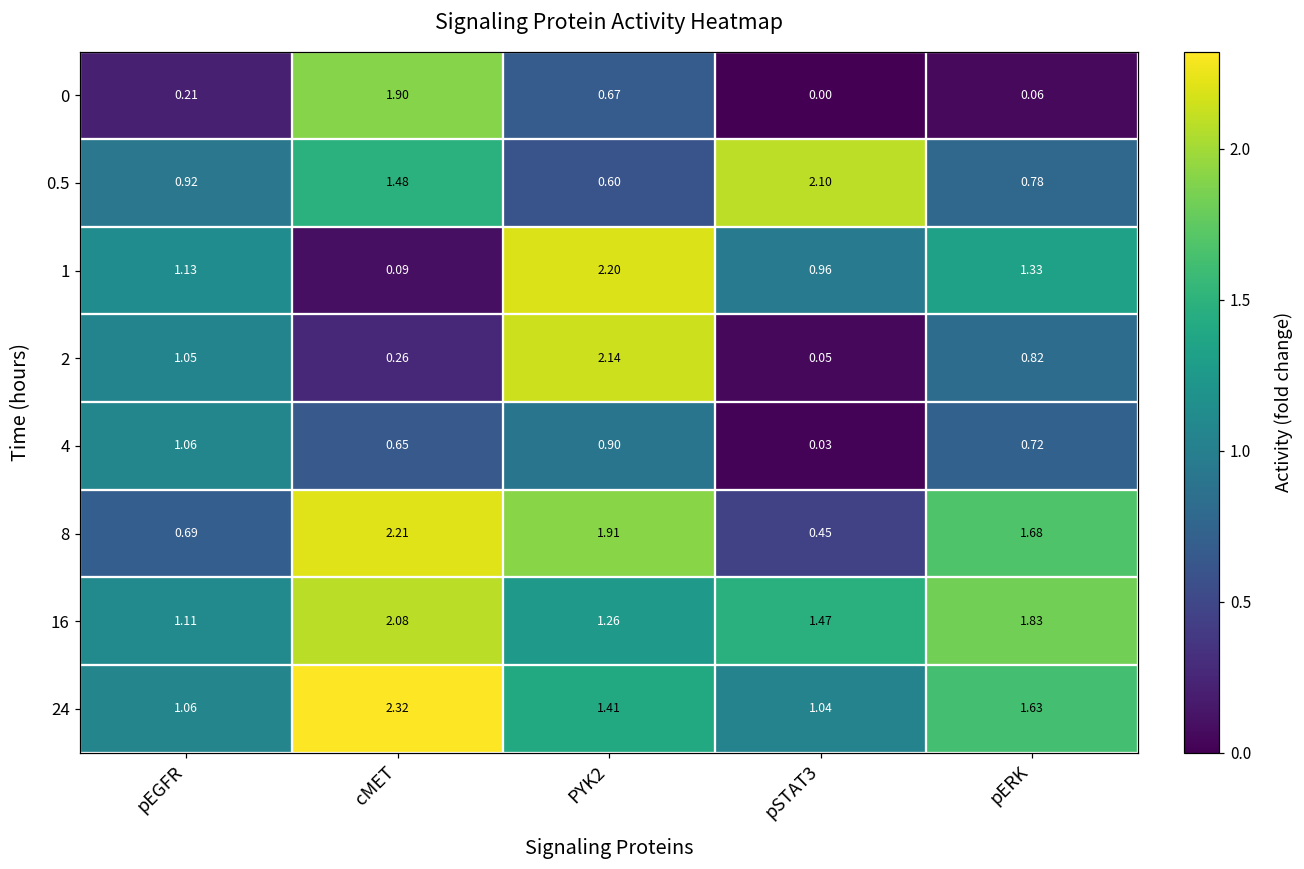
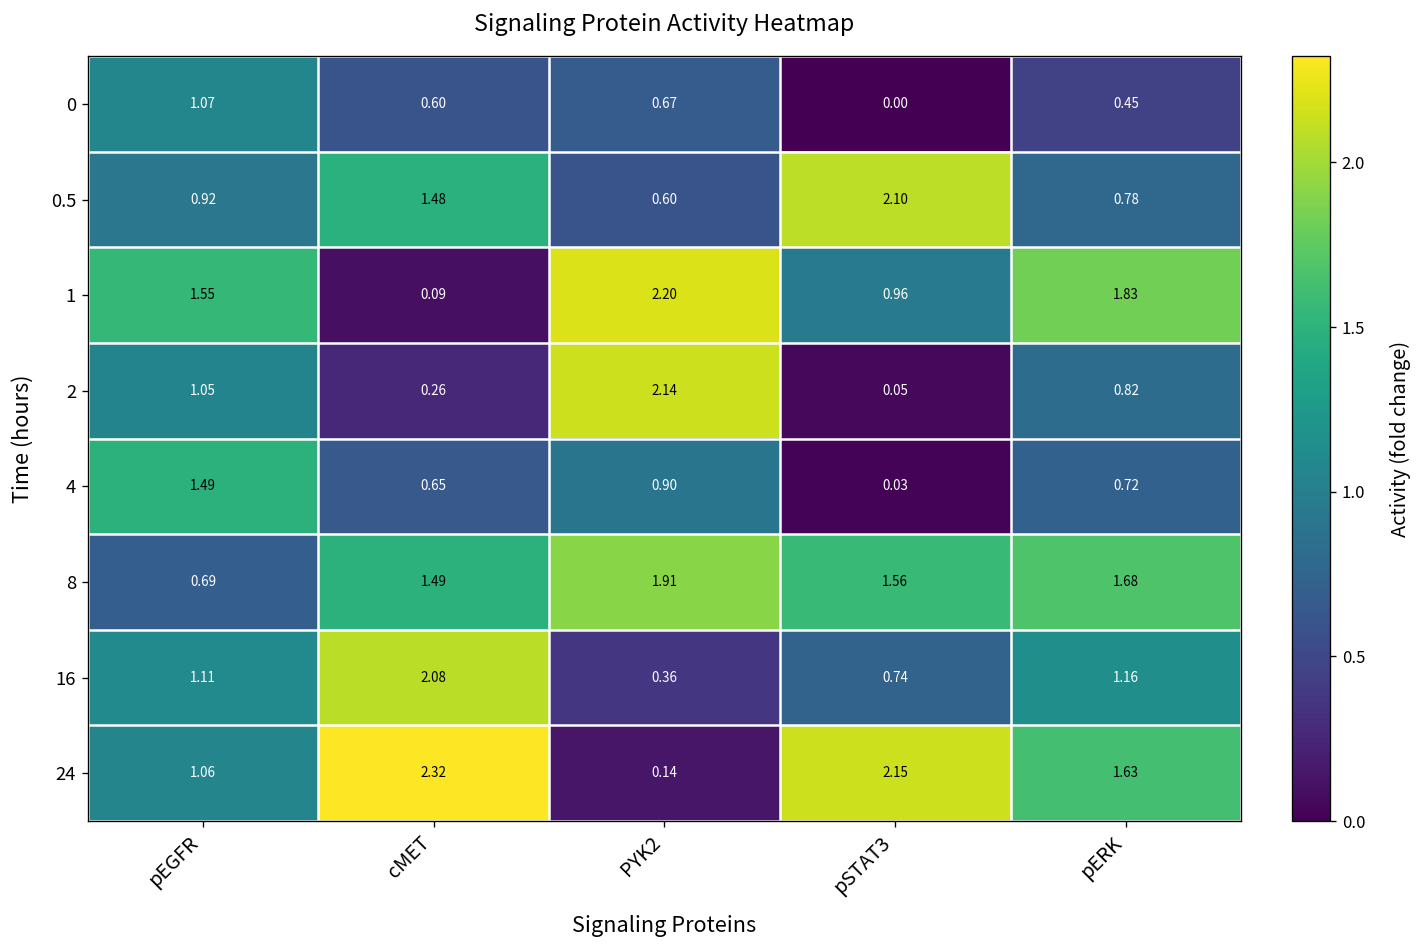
  {
    "0": {
-     "pEGFR": 0.21,
-     "cMET": 1.90,
+     "pEGFR": 1.07,
+     "cMET": 0.60,
      "PYK2": 0.67,
      "pSTAT3": 0.00,
-     "pERK": 0.06
+     "pERK": 0.45
    },
    "0.5": {
      "pEGFR": 0.92,
      "cMET": 1.48,
      "PYK2": 0.60,
      "pSTAT3": 2.10,
      "pERK": 0.78
    },
    "1": {
-     "pEGFR": 1.13,
+     "pEGFR": 1.55,
      "cMET": 0.09,
      "PYK2": 2.20,
      "pSTAT3": 0.96,
-     "pERK": 1.33
+     "pERK": 1.83
    },
    "2": {
      "pEGFR": 1.05,
      "cMET": 0.26,
      "PYK2": 2.14,
      "pSTAT3": 0.05,
      "pERK": 0.82
    },
    "4": {
-     "pEGFR": 1.06,
+     "pEGFR": 1.49,
      "cMET": 0.65,
      "PYK2": 0.90,
      "pSTAT3": 0.03,
      "pERK": 0.72
    },
    "8": {
      "pEGFR": 0.69,
-     "cMET": 2.21,
+     "cMET": 1.49,
      "PYK2": 1.91,
-     "pSTAT3": 0.45,
+     "pSTAT3": 1.56,
      "pERK": 1.68
    },
    "16": {
      "pEGFR": 1.11,
      "cMET": 2.08,
-     "PYK2": 1.26,
-     "pSTAT3": 1.47,
-     "pERK": 1.83
+     "PYK2": 0.36,
+     "pSTAT3": 0.74,
+     "pERK": 1.16
    },
    "24": {
      "pEGFR": 1.06,
      "cMET": 2.32,
-     "PYK2": 1.41,
-     "pSTAT3": 1.04,
+     "PYK2": 0.14,
+     "pSTAT3": 2.15,
      "pERK": 1.63
    }
  }
